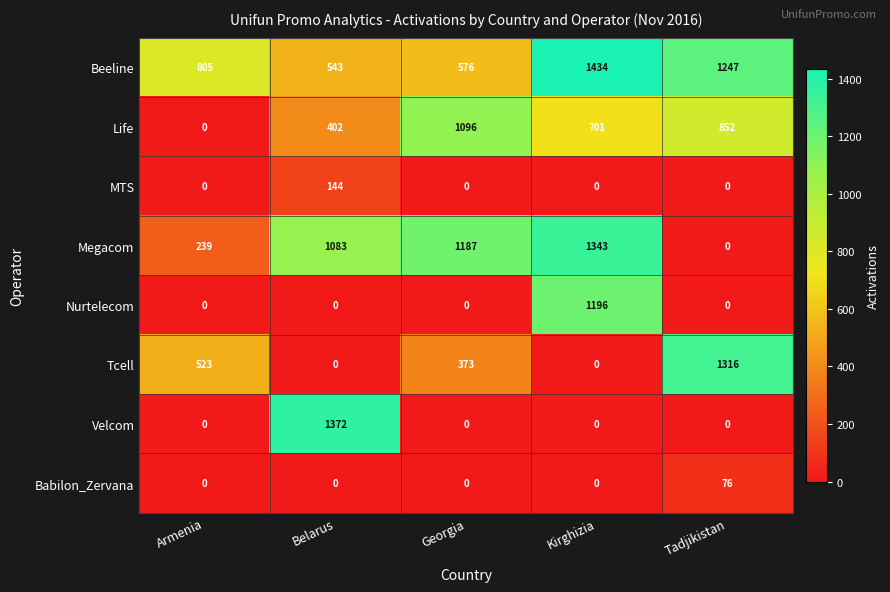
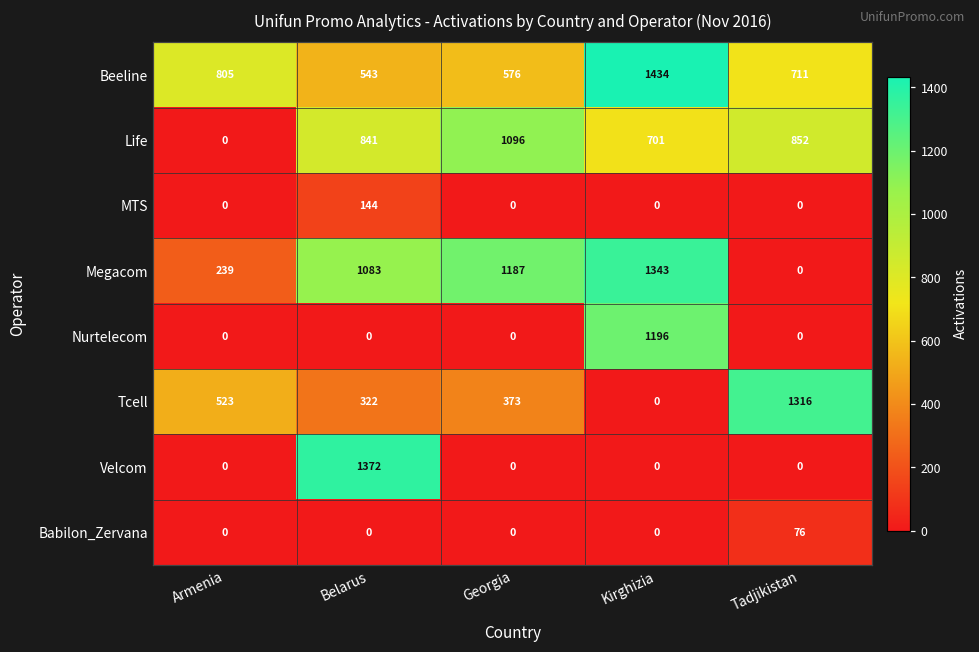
  {
    "Beeline": {
      "Armenia": 805,
      "Belarus": 543,
      "Georgia": 576,
      "Kirghizia": 1434,
-     "Tadjikistan": 1247
+     "Tadjikistan": 711
    },
    "Life": {
      "Armenia": 0,
-     "Belarus": 402,
+     "Belarus": 841,
      "Georgia": 1096,
      "Kirghizia": 701,
      "Tadjikistan": 852
    },
    "MTS": {
      "Armenia": 0,
      "Belarus": 144,
      "Georgia": 0,
      "Kirghizia": 0,
      "Tadjikistan": 0
    },
    "Megacom": {
      "Armenia": 239,
      "Belarus": 1083,
      "Georgia": 1187,
      "Kirghizia": 1343,
      "Tadjikistan": 0
    },
    "Nurtelecom": {
      "Armenia": 0,
      "Belarus": 0,
      "Georgia": 0,
      "Kirghizia": 1196,
      "Tadjikistan": 0
    },
    "Tcell": {
      "Armenia": 523,
-     "Belarus": 0,
+     "Belarus": 322,
      "Georgia": 373,
      "Kirghizia": 0,
      "Tadjikistan": 1316
    },
    "Velcom": {
      "Armenia": 0,
      "Belarus": 1372,
      "Georgia": 0,
      "Kirghizia": 0,
      "Tadjikistan": 0
    },
    "Babilon_Zervana": {
      "Armenia": 0,
      "Belarus": 0,
      "Georgia": 0,
      "Kirghizia": 0,
      "Tadjikistan": 76
    }
  }
